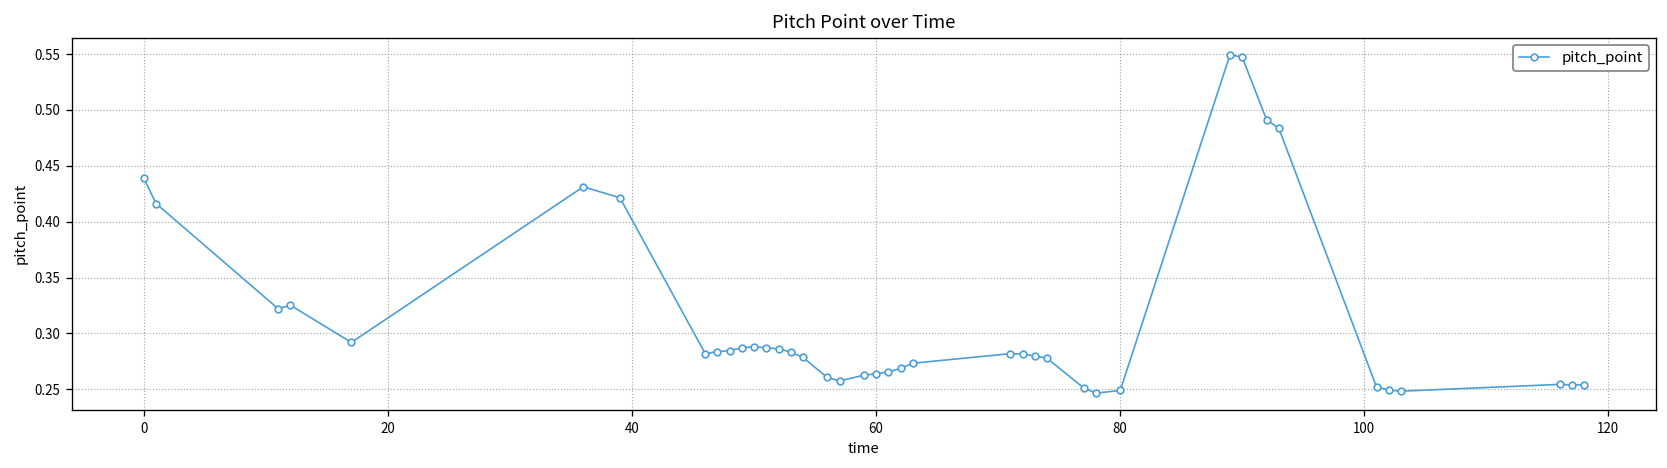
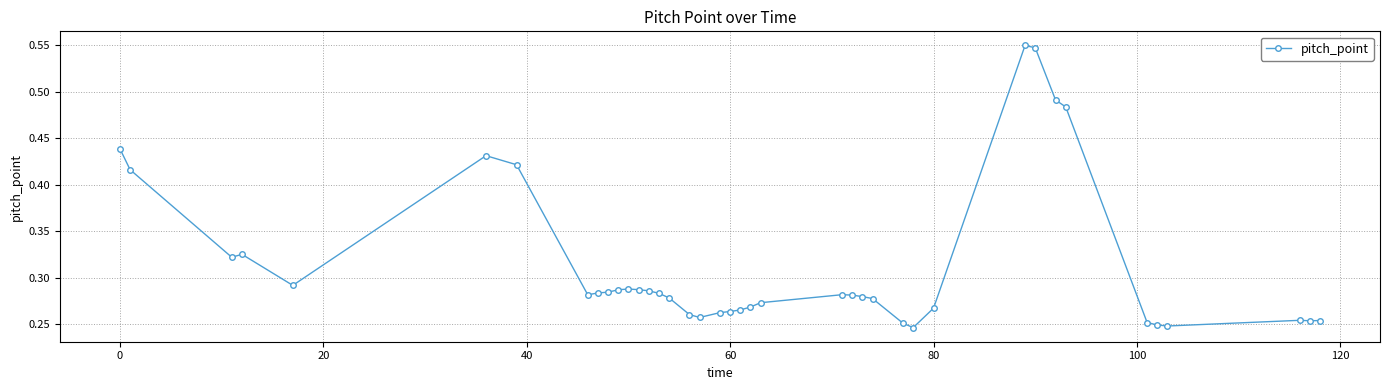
  {
    "0": 0.44,
    "60": 0.26,
-   "80": 0.25
+   "80": 0.27
  }
